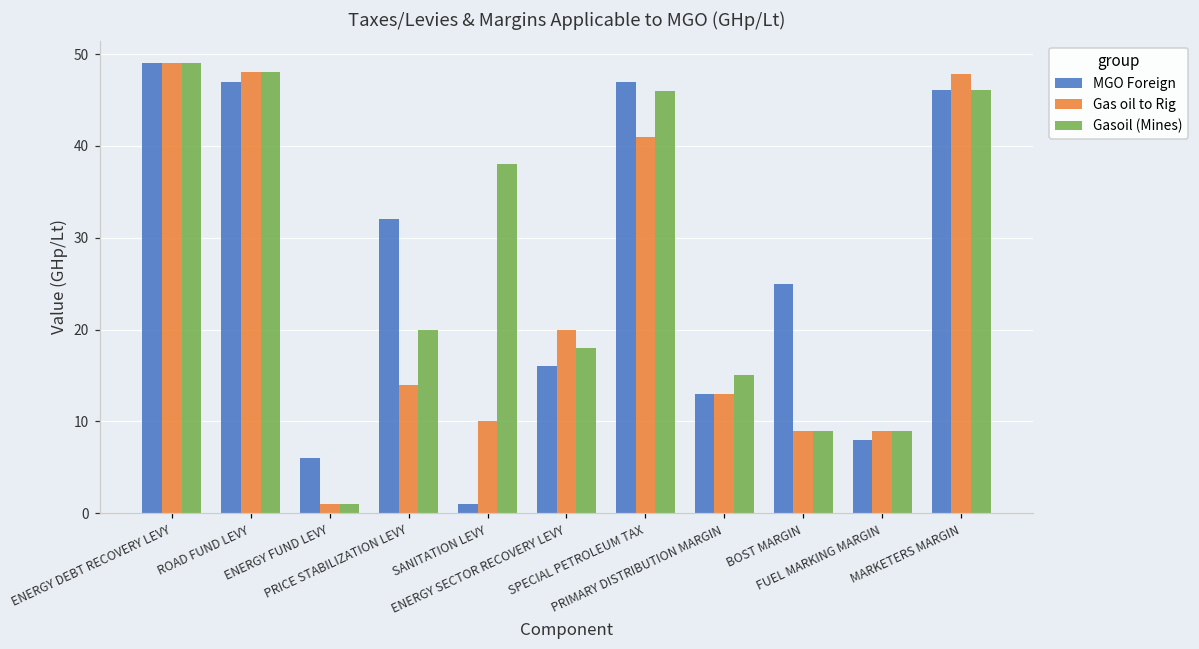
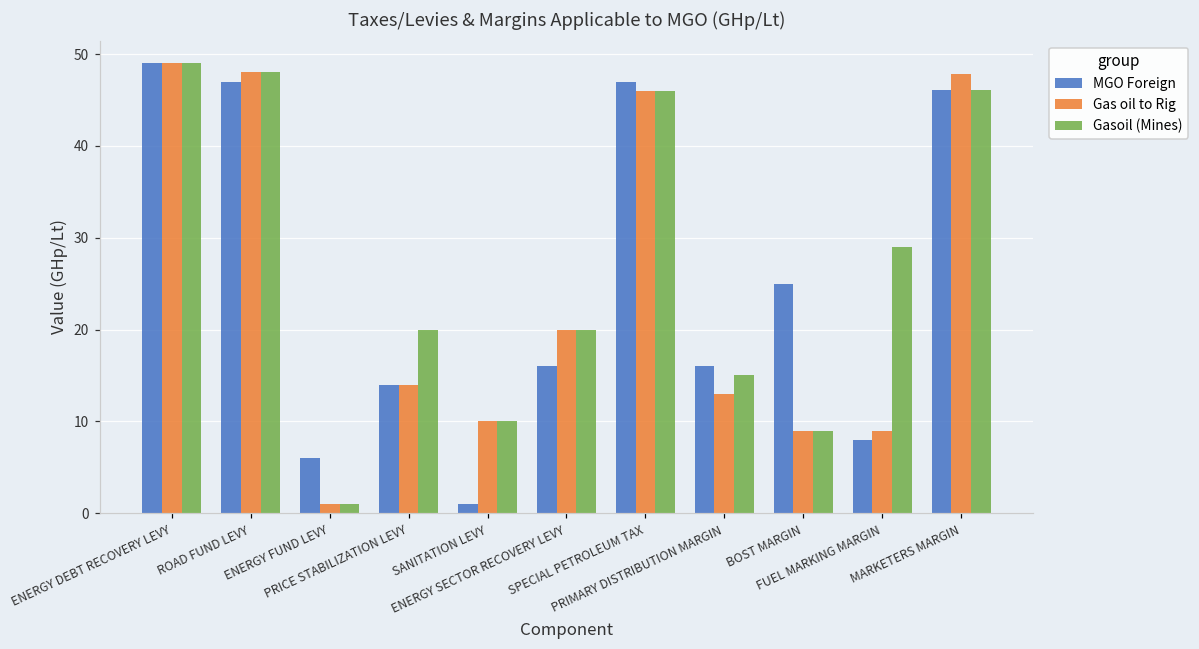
  {
    "MGO Foreign": {
      "ENERGY DEBT RECOVERY LEVY": 49,
      "ROAD FUND LEVY": 47,
      "ENERGY FUND LEVY": 6,
-     "PRICE STABILIZATION LEVY": 32,
+     "PRICE STABILIZATION LEVY": 14,
      "SANITATION LEVY": 1,
      "ENERGY SECTOR RECOVERY LEVY": 16,
      "SPECIAL PETROLEUM TAX": 47,
-     "PRIMARY DISTRIBUTION MARGIN": 13,
+     "PRIMARY DISTRIBUTION MARGIN": 16,
      "BOST MARGIN": 25,
      "FUEL MARKING MARGIN": 8,
      "MARKETERS MARGIN": 46
    },
    "Gas oil to Rig": {
      "ENERGY DEBT RECOVERY LEVY": 49,
      "ROAD FUND LEVY": 48,
      "ENERGY FUND LEVY": 1,
      "PRICE STABILIZATION LEVY": 14,
      "SANITATION LEVY": 10,
      "ENERGY SECTOR RECOVERY LEVY": 20,
-     "SPECIAL PETROLEUM TAX": 41,
+     "SPECIAL PETROLEUM TAX": 46,
      "PRIMARY DISTRIBUTION MARGIN": 13,
      "BOST MARGIN": 9,
      "FUEL MARKING MARGIN": 9,
      "MARKETERS MARGIN": 48
    },
    "Gasoil (Mines)": {
      "ENERGY DEBT RECOVERY LEVY": 49,
      "ROAD FUND LEVY": 48,
      "ENERGY FUND LEVY": 1,
      "PRICE STABILIZATION LEVY": 20,
-     "SANITATION LEVY": 38,
-     "ENERGY SECTOR RECOVERY LEVY": 18,
+     "SANITATION LEVY": 10,
+     "ENERGY SECTOR RECOVERY LEVY": 20,
      "SPECIAL PETROLEUM TAX": 46,
      "PRIMARY DISTRIBUTION MARGIN": 15,
      "BOST MARGIN": 9,
-     "FUEL MARKING MARGIN": 9,
+     "FUEL MARKING MARGIN": 29,
      "MARKETERS MARGIN": 46
    }
  }
